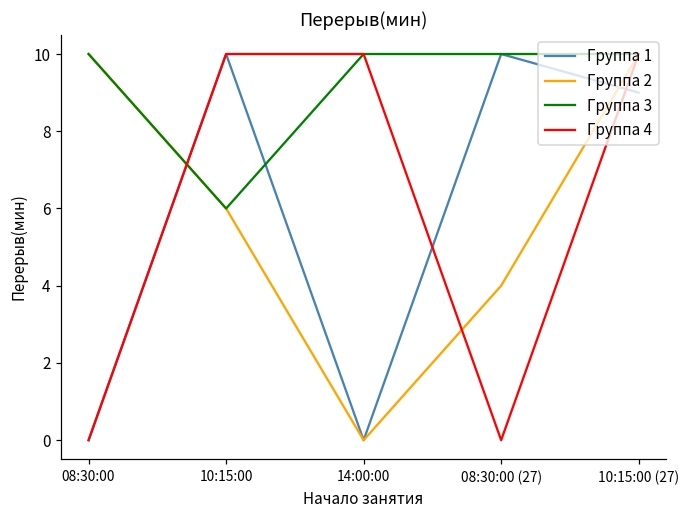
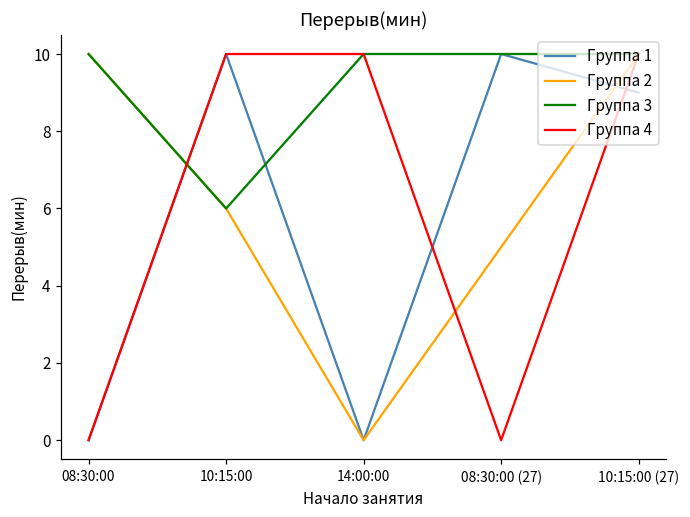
  {
    "Группа 2": {
-     "08:30:00 (27)": 4
+     "08:30:00 (27)": 5
    },
    "Группа 4": {
      "08:30:00 (27)": 0
    }
  }
